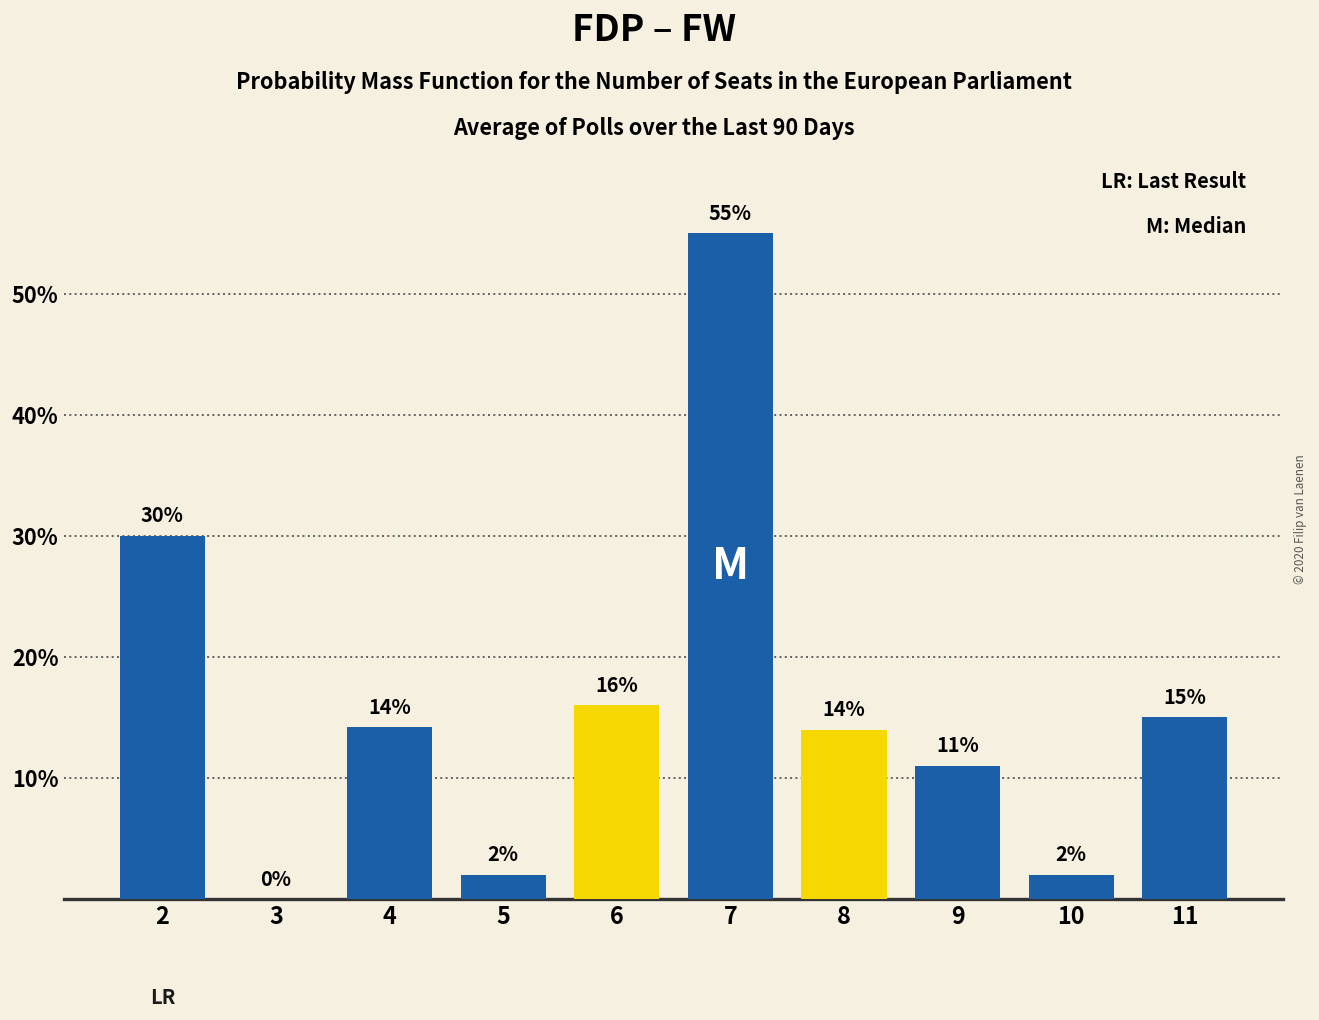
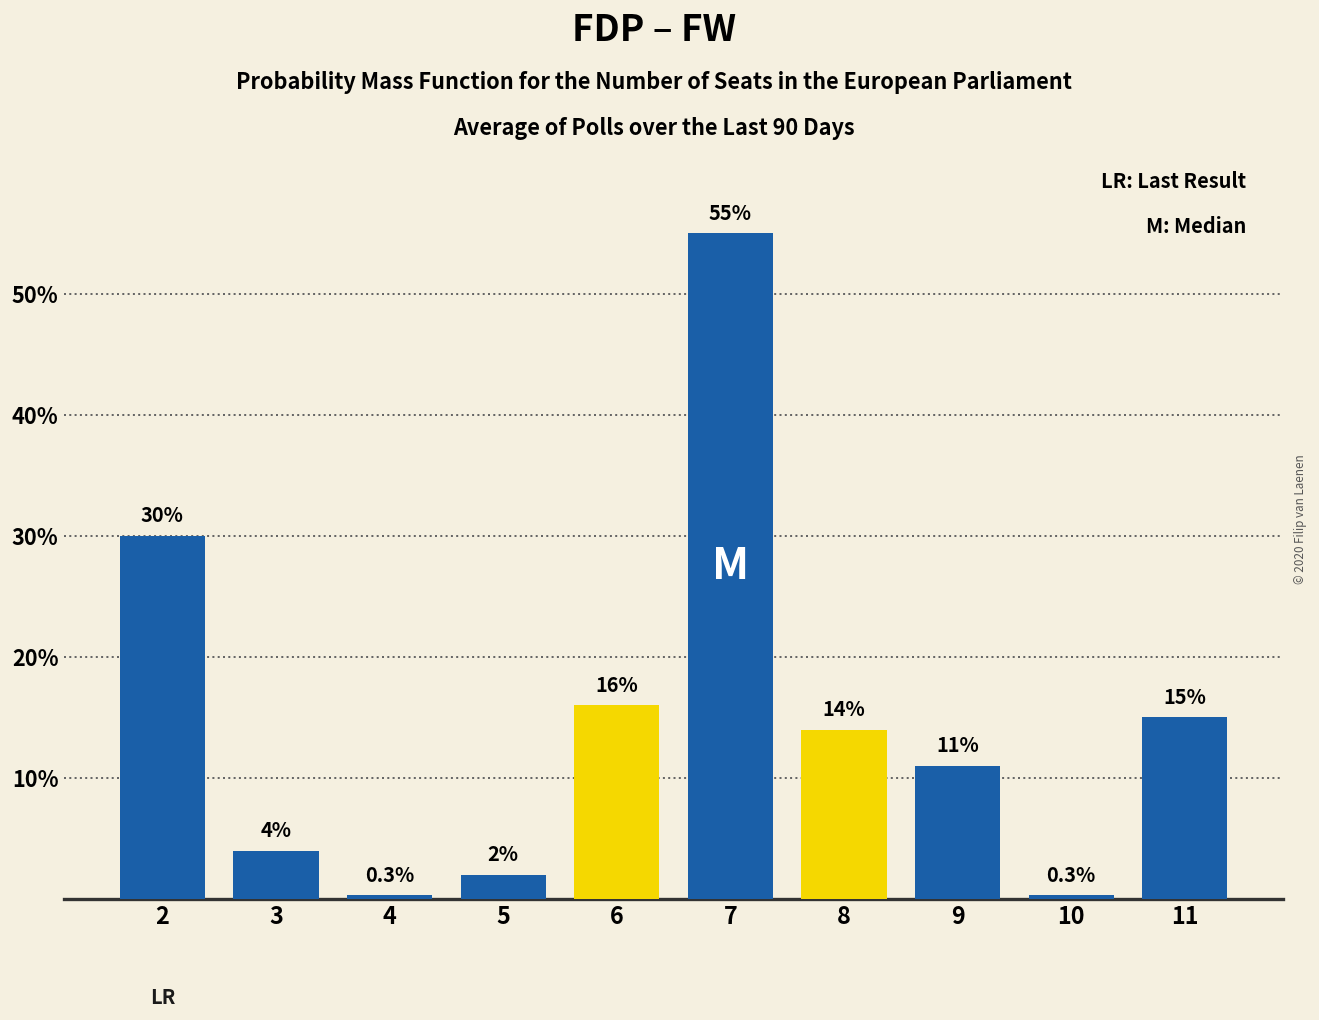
  {
    "2": "30%",
-   "3": "0%",
-   "4": "14%",
+   "3": "4%",
+   "4": "0.3%",
    "5": "2%",
    "6": "16%",
    "7": "55%",
    "8": "14%",
    "9": "11%",
-   "10": "2%",
+   "10": "0.3%",
    "11": "15%"
  }
